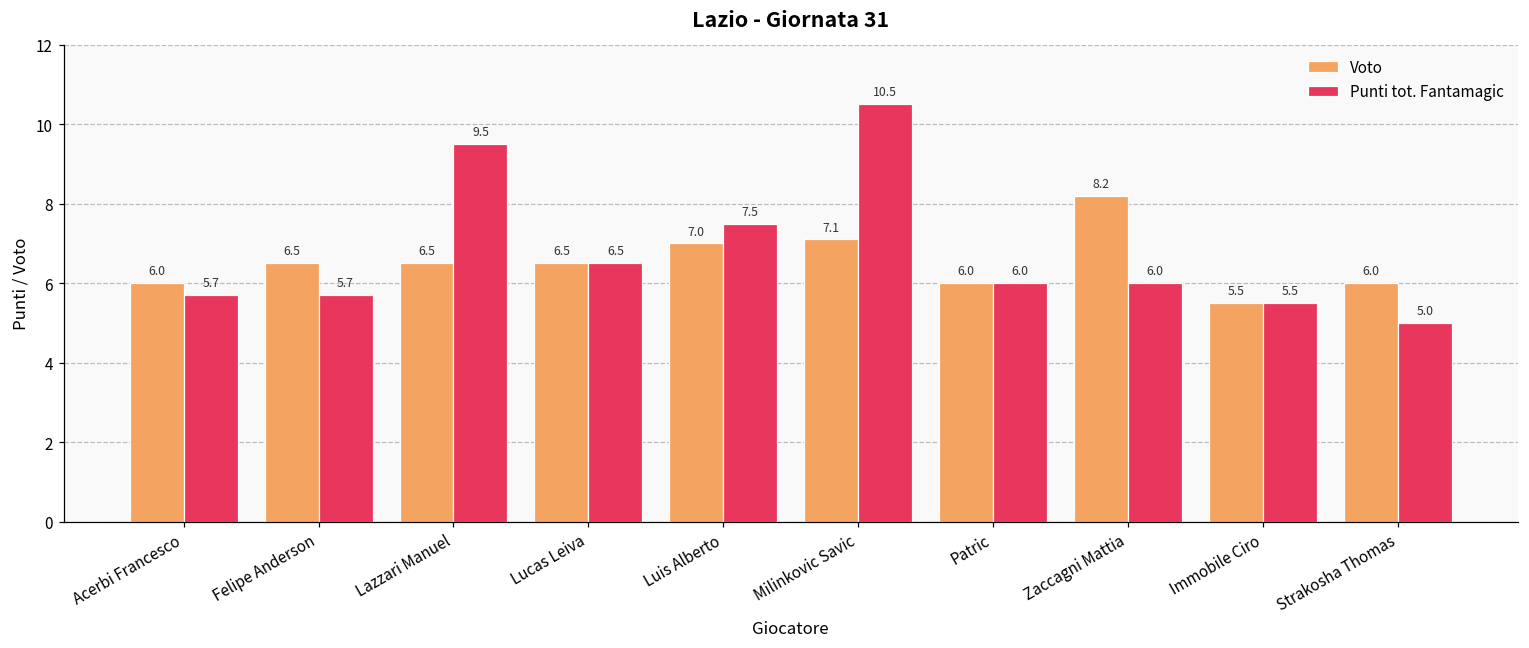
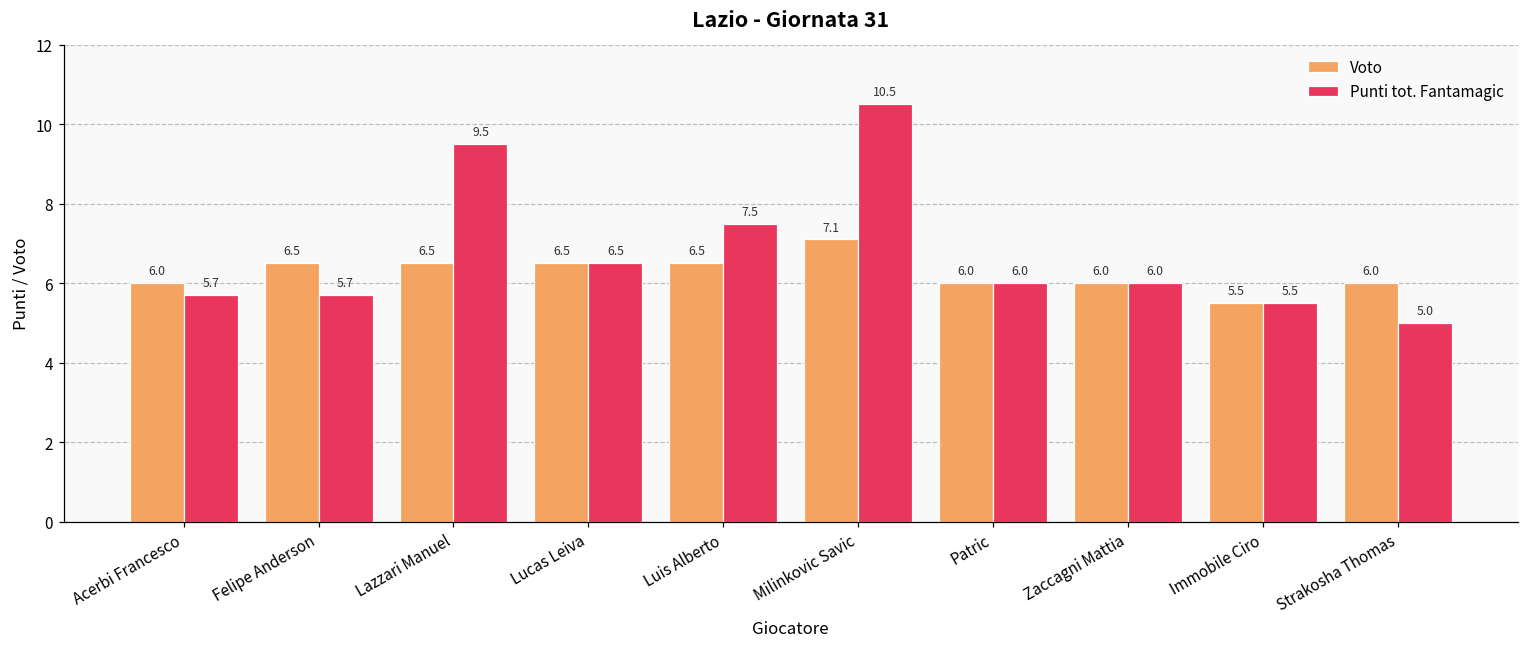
  {
    "Voto": {
      "Acerbi Francesco": 6.0,
      "Felipe Anderson": 6.5,
      "Lazzari Manuel": 6.5,
      "Lucas Leiva": 6.5,
-     "Luis Alberto": 7.0,
+     "Luis Alberto": 6.5,
      "Milinkovic Savic": 7.1,
      "Patric": 6.0,
-     "Zaccagni Mattia": 8.2,
+     "Zaccagni Mattia": 6.0,
      "Immobile Ciro": 5.5,
      "Strakosha Thomas": 6.0
    },
    "Punti tot. Fantamagic": {
      "Acerbi Francesco": 5.7,
      "Felipe Anderson": 5.7,
      "Lazzari Manuel": 9.5,
      "Lucas Leiva": 6.5,
      "Luis Alberto": 7.5,
      "Milinkovic Savic": 10.5,
      "Patric": 6.0,
      "Zaccagni Mattia": 6.0,
      "Immobile Ciro": 5.5,
      "Strakosha Thomas": 5.0
    }
  }
